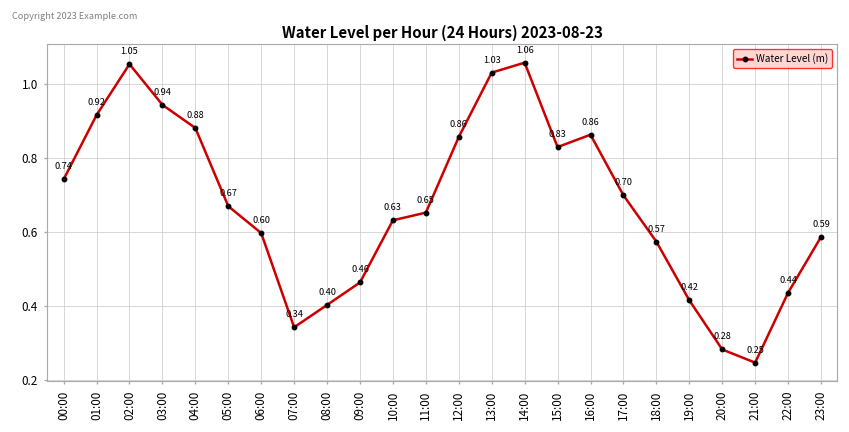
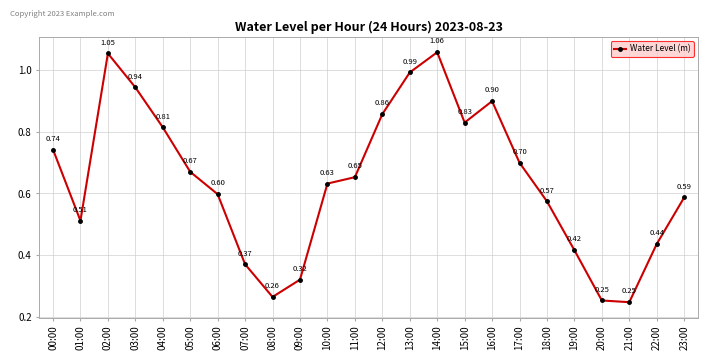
  {
    "00:00": 0.74,
-   "01:00": 0.92,
+   "01:00": 0.51,
    "02:00": 1.05,
    "03:00": 0.94,
-   "04:00": 0.88,
+   "04:00": 0.81,
    "05:00": 0.67,
    "06:00": 0.60,
-   "07:00": 0.34,
-   "08:00": 0.40,
-   "09:00": 0.46,
+   "07:00": 0.37,
+   "08:00": 0.26,
+   "09:00": 0.32,
    "10:00": 0.63,
    "11:00": 0.65,
    "12:00": 0.86,
-   "13:00": 1.03,
+   "13:00": 0.99,
    "14:00": 1.06,
    "15:00": 0.83,
-   "16:00": 0.86,
+   "16:00": 0.90,
    "17:00": 0.70,
    "18:00": 0.57,
    "19:00": 0.42,
-   "20:00": 0.28,
+   "20:00": 0.25,
    "21:00": 0.25,
    "22:00": 0.44,
    "23:00": 0.59
  }
